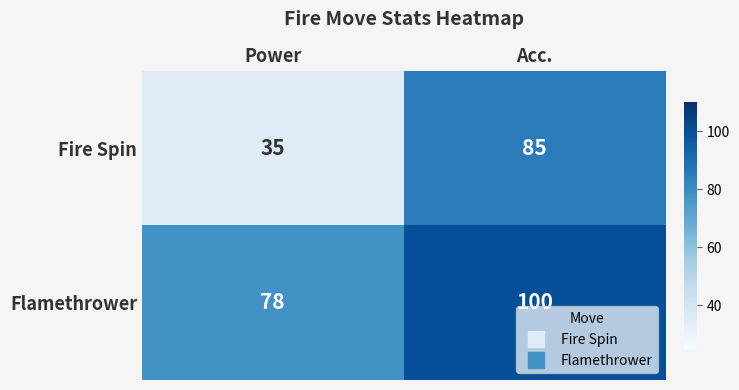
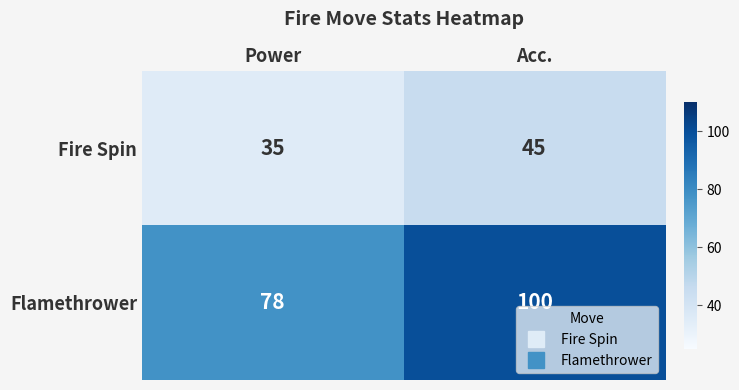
  {
    "Fire Spin": {
      "Power": 35,
-     "Acc.": 85
+     "Acc.": 45
    },
    "Flamethrower": {
      "Power": 78
    }
  }
